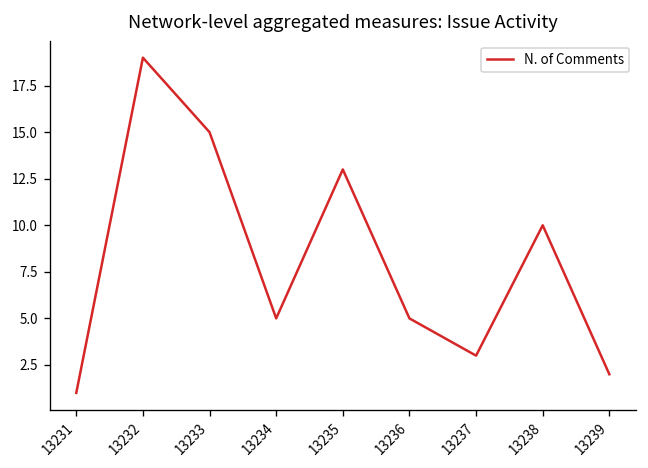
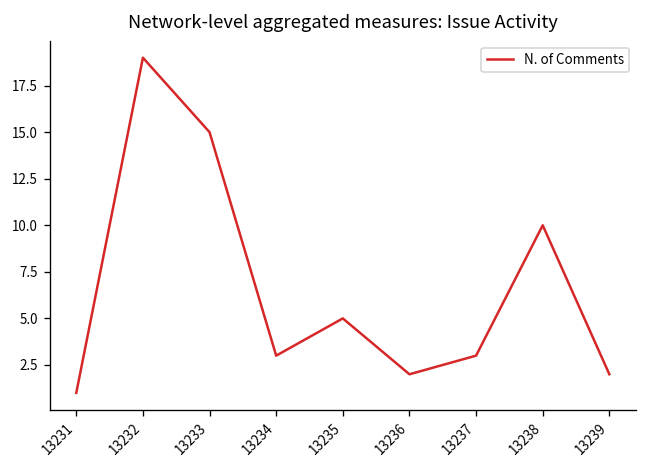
  {
    "13231": 1,
    "13232": 19,
    "13233": 15,
-   "13234": 5,
-   "13235": 13,
-   "13236": 5,
+   "13234": 3,
+   "13235": 5,
+   "13236": 2,
    "13237": 3,
    "13238": 10,
    "13239": 2
  }
